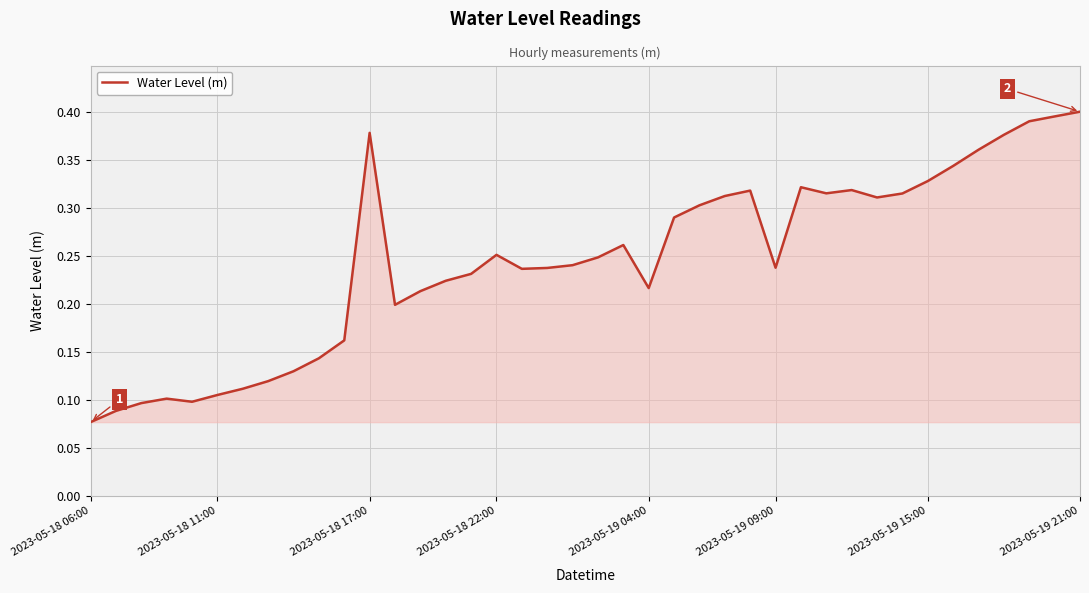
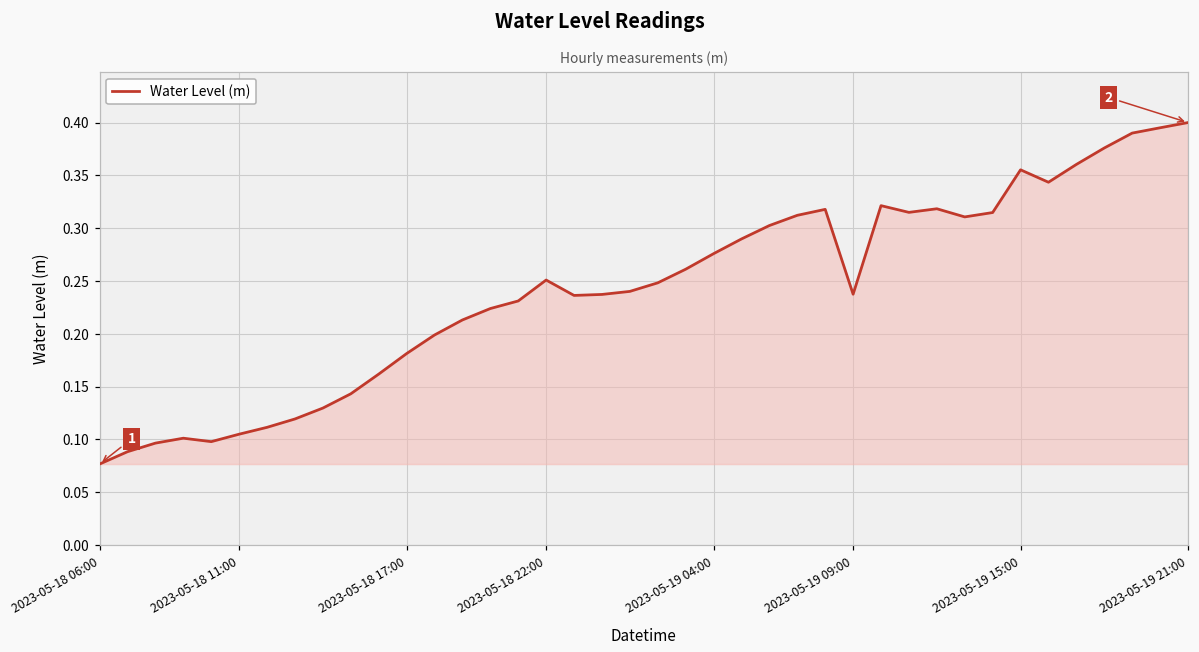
  {
    "2023-05-18 06:00": 0.08,
    "2023-05-18 11:00": 0.11,
-   "2023-05-18 17:00": 0.38,
+   "2023-05-18 17:00": 0.18,
    "2023-05-18 22:00": 0.25,
-   "2023-05-19 04:00": 0.22,
+   "2023-05-19 04:00": 0.28,
    "2023-05-19 09:00": 0.24,
-   "2023-05-19 15:00": 0.33,
+   "2023-05-19 15:00": 0.36,
    "2023-05-19 21:00": 0.40
  }
